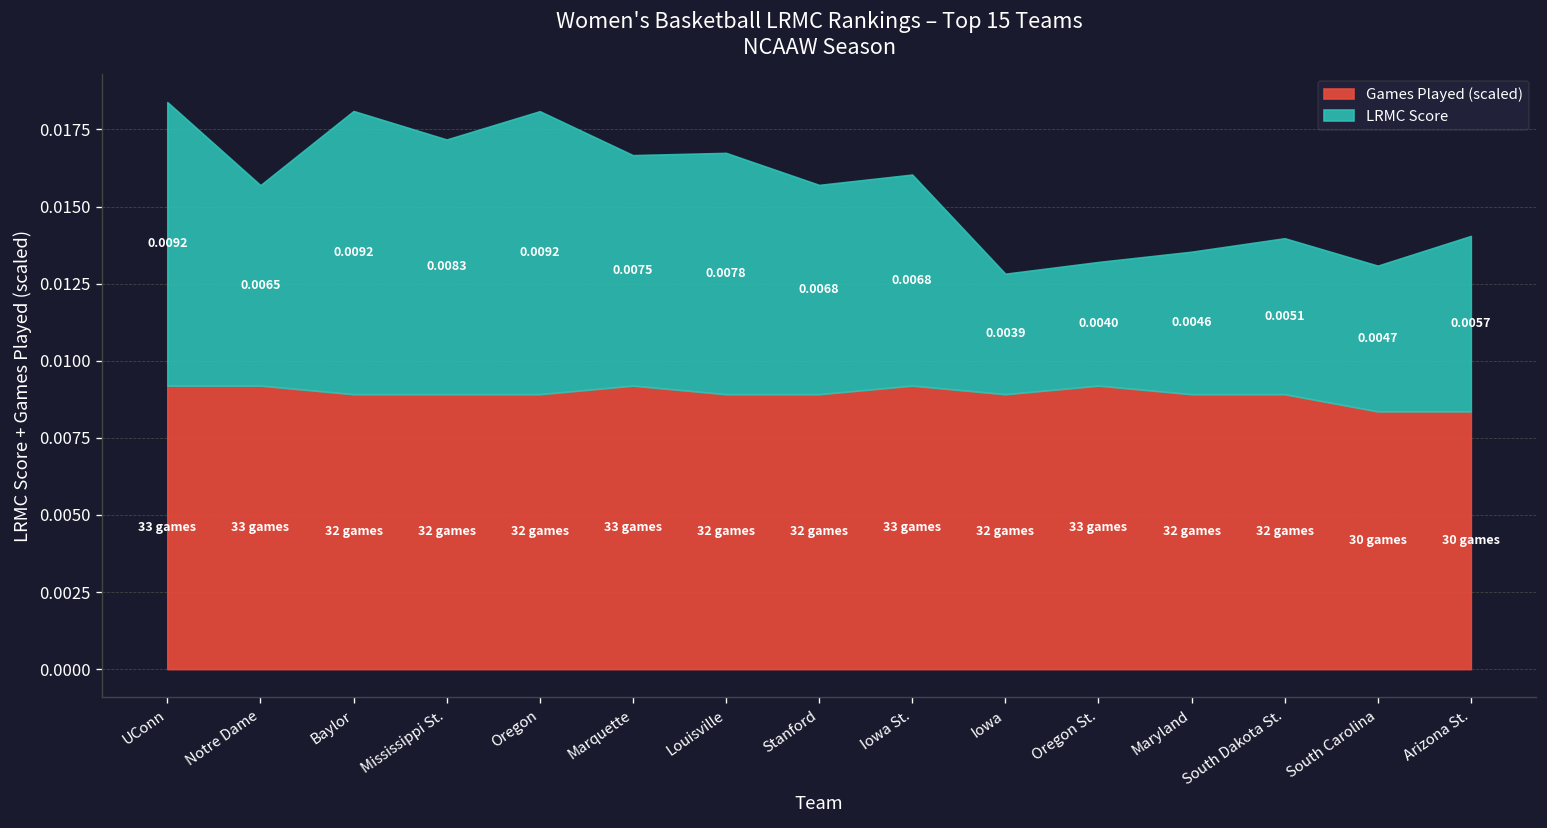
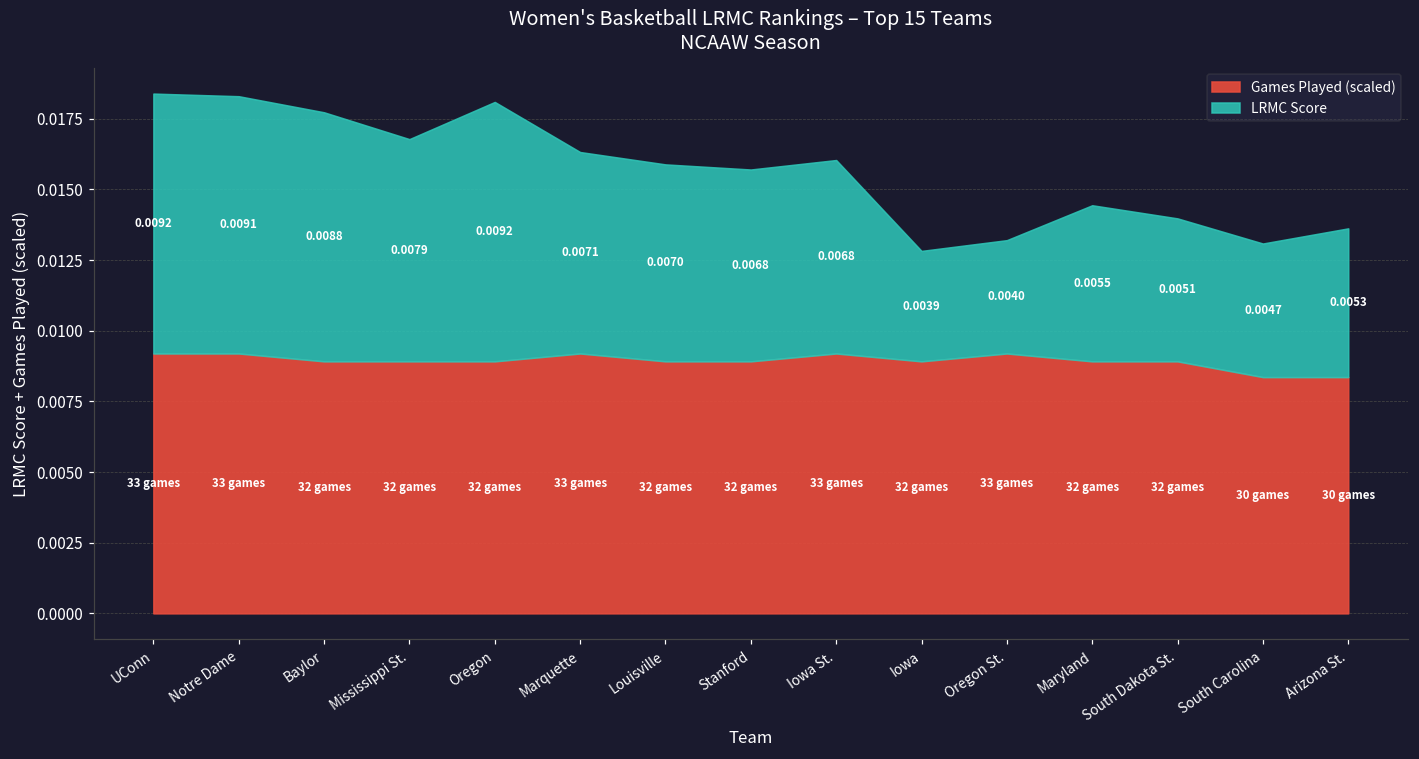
  {
    "Games Played (scaled)": {
      "UConn": 0.0092,
      "Notre Dame": 0.0092,
      "Baylor": 0.0089,
      "Mississippi St.": 0.0089,
      "Oregon": 0.0089,
      "Marquette": 0.0092,
      "Louisville": 0.0089,
      "Stanford": 0.0089,
      "Iowa St.": 0.0092,
      "Iowa": 0.0089,
      "Oregon St.": 0.0092,
      "Maryland": 0.0089,
      "South Dakota St.": 0.0089,
      "South Carolina": 0.0084,
      "Arizona St.": 0.0084
    },
    "LRMC Score": {
-     "Notre Dame": 0.0065,
-     "Baylor": 0.0092,
-     "Mississippi St.": 0.0083,
-     "Marquette": 0.0075,
-     "Louisville": 0.0078,
-     "Maryland": 0.0046,
-     "Arizona St.": 0.0057
+     "Notre Dame": 0.0091,
+     "Baylor": 0.0088,
+     "Mississippi St.": 0.0079,
+     "Marquette": 0.0071,
+     "Louisville": 0.0070,
+     "Maryland": 0.0055,
+     "Arizona St.": 0.0053
    }
  }
